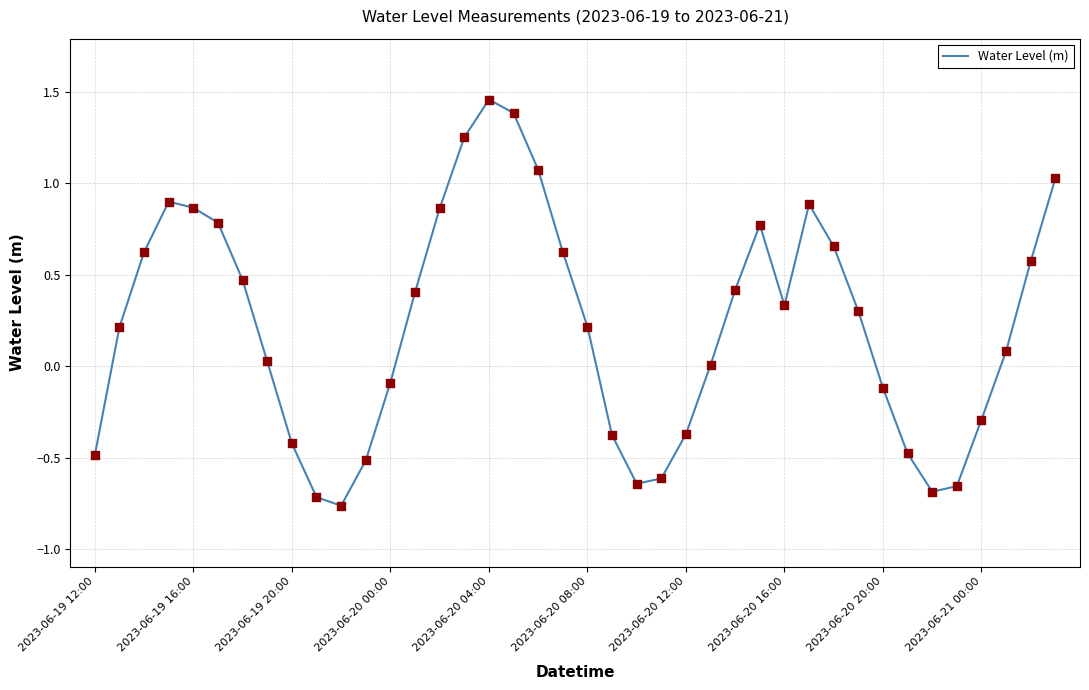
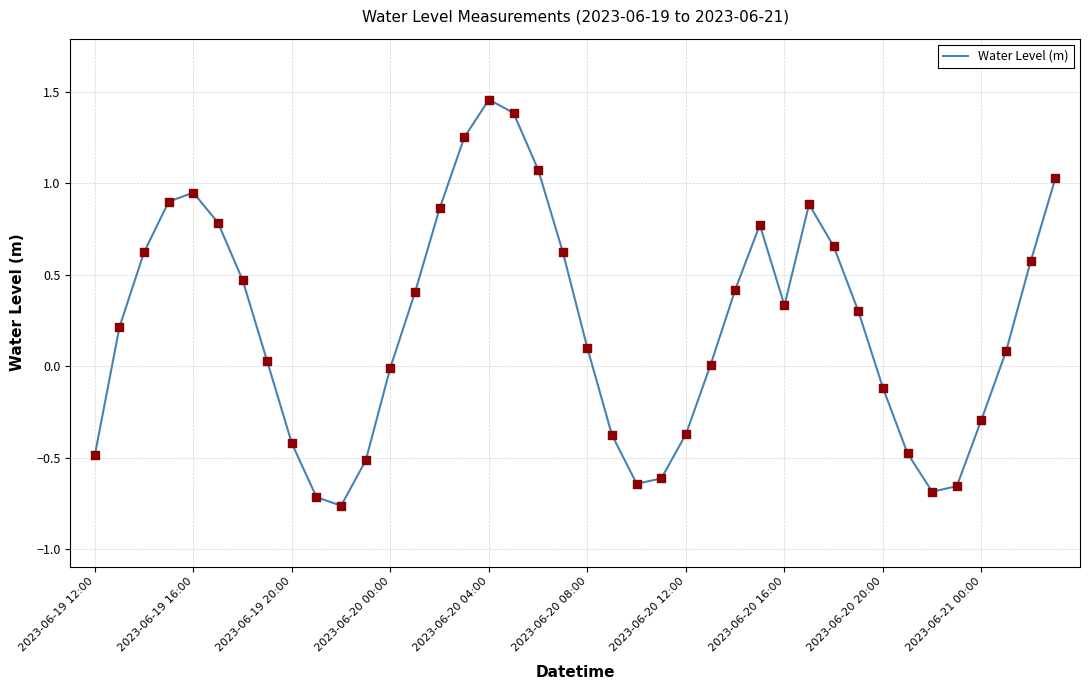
  {
    "2023-06-19 12:00": -0.49,
-   "2023-06-19 16:00": 0.87,
+   "2023-06-19 16:00": 0.95,
    "2023-06-19 20:00": -0.42,
-   "2023-06-20 00:00": -0.09,
+   "2023-06-20 00:00": -0.01,
    "2023-06-20 04:00": 1.46,
-   "2023-06-20 08:00": 0.22,
+   "2023-06-20 08:00": 0.10,
    "2023-06-20 12:00": -0.37,
    "2023-06-20 16:00": 0.33,
    "2023-06-20 20:00": -0.12,
    "2023-06-21 00:00": -0.29
  }
